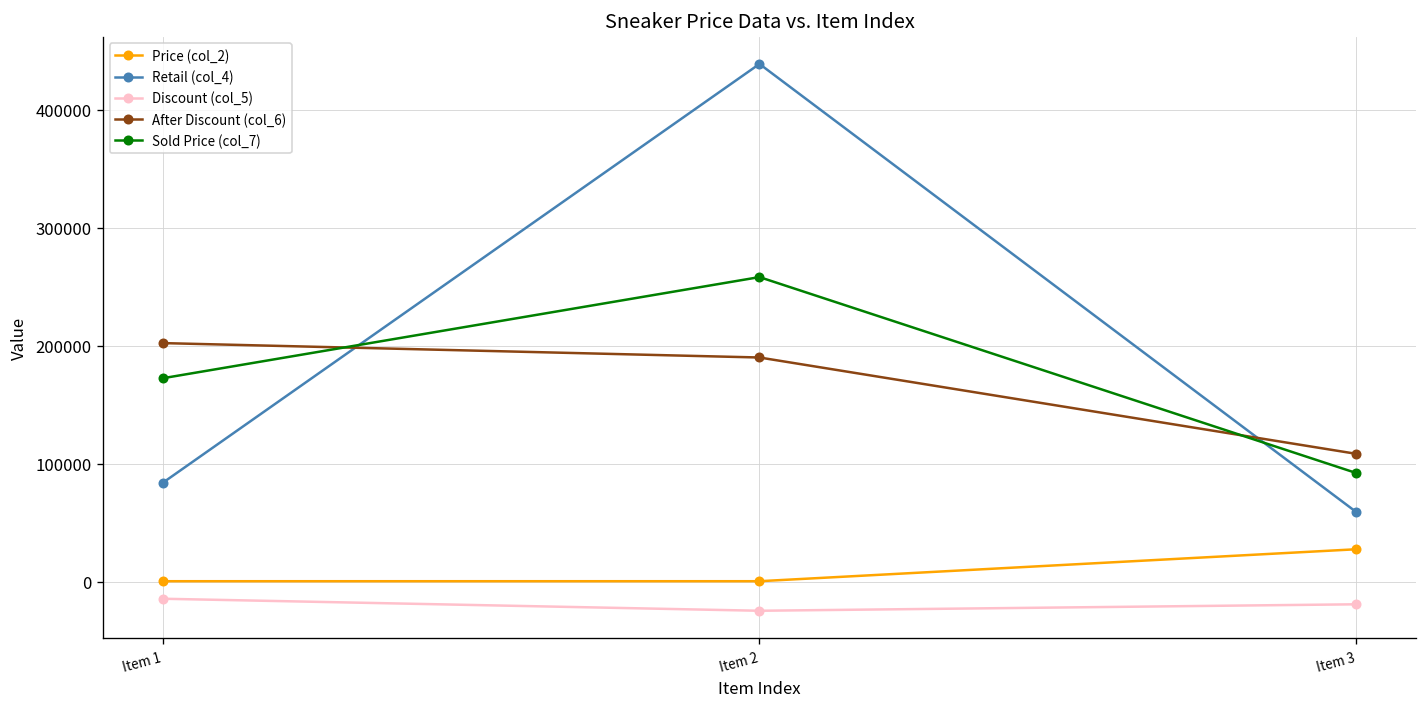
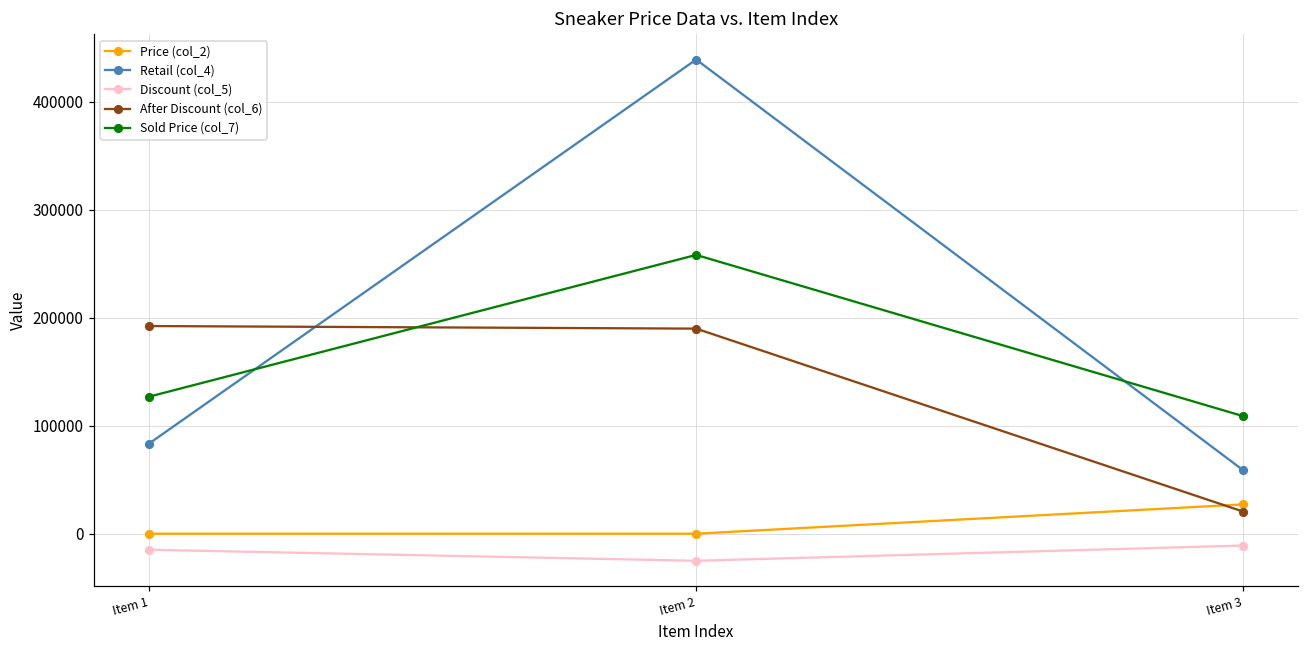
  {
    "Price (col_2)": {
      "Item 1": 0,
      "Item 2": 0,
      "Item 3": 30000
    },
    "Retail (col_4)": {
      "Item 1": 80000,
      "Item 2": 440000,
      "Item 3": 60000
    },
    "Discount (col_5)": {
      "Item 1": -10000,
      "Item 2": -20000,
-     "Item 3": -20000
+     "Item 3": -10000
    },
    "After Discount (col_6)": {
-     "Item 1": 200000,
+     "Item 1": 190000,
      "Item 2": 190000,
-     "Item 3": 110000
+     "Item 3": 20000
    },
    "Sold Price (col_7)": {
-     "Item 1": 170000,
+     "Item 1": 130000,
      "Item 2": 260000,
-     "Item 3": 90000
+     "Item 3": 110000
    }
  }
